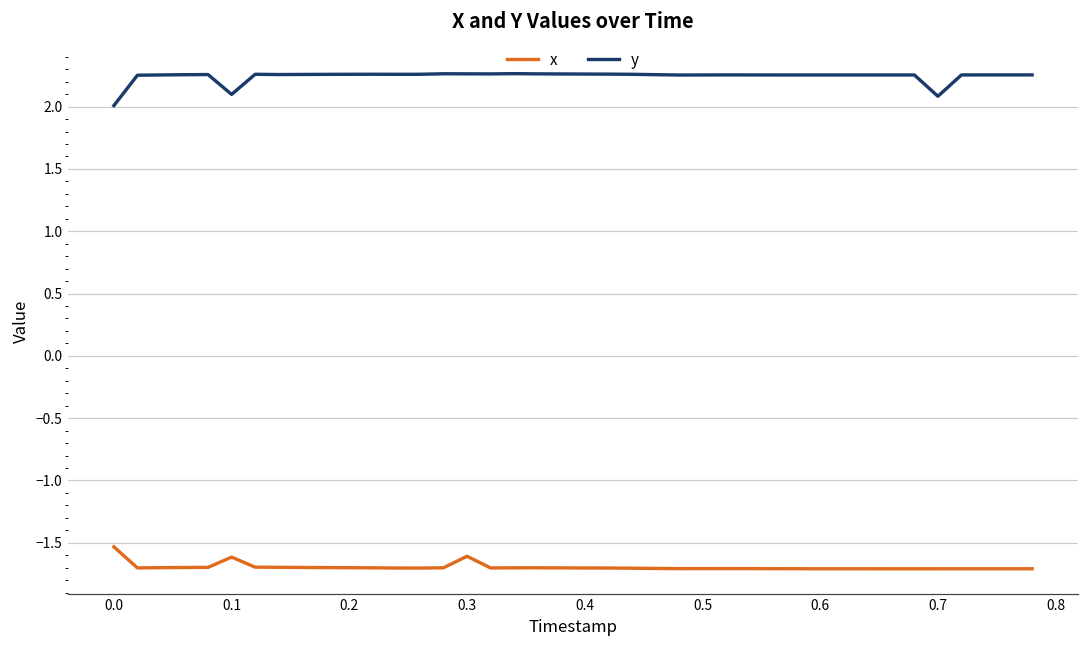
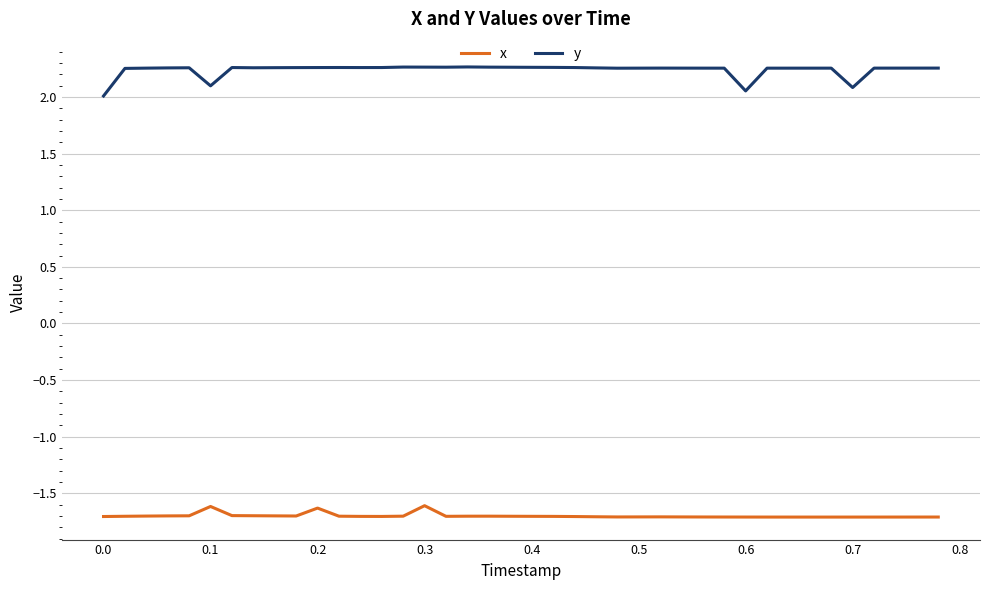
  {
    "x": {
-     "0.0": -1.53,
+     "0.0": -1.70,
      "0.1": -1.62,
-     "0.2": -1.70,
+     "0.2": -1.63,
      "0.3": -1.61,
      "0.4": -1.70,
      "0.5": -1.71,
      "0.6": -1.71,
      "0.7": -1.71
    },
    "y": {
      "0.0": 2.01,
      "0.1": 2.10,
      "0.2": 2.26,
      "0.3": 2.26,
      "0.4": 2.26,
      "0.5": 2.25,
-     "0.6": 2.25,
+     "0.6": 2.05,
      "0.7": 2.08
    }
  }
